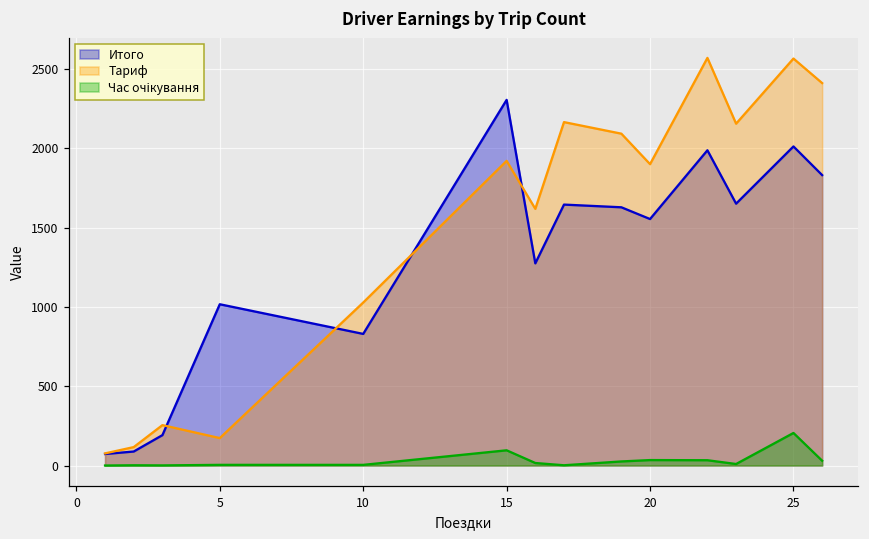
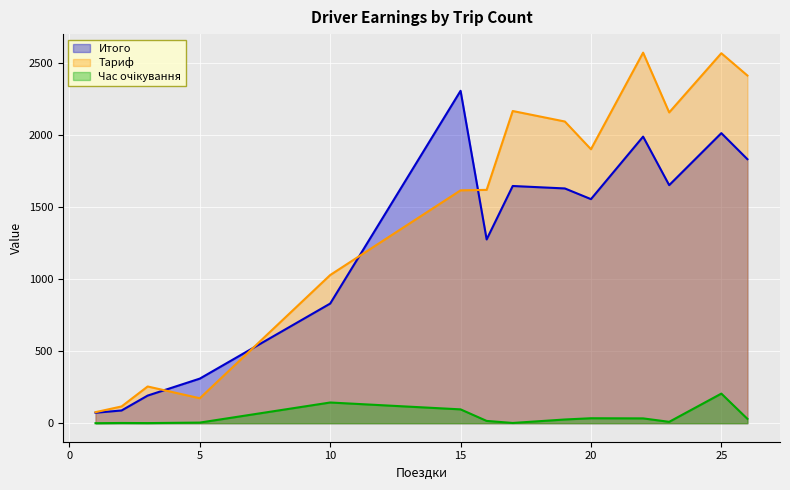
  {
    "Итого": {
-     "5": 1020,
+     "5": 310,
      "10": 830,
      "15": 2300,
      "20": 1550,
      "25": 2010
    },
    "Тариф": {
      "5": 170,
      "10": 1030,
-     "15": 1920,
+     "15": 1610,
      "20": 1900,
      "25": 2560
    },
    "Час очікування": {
      "5": 0,
-     "10": 0,
+     "10": 140,
      "15": 100,
      "20": 30,
      "25": 210
    }
  }
